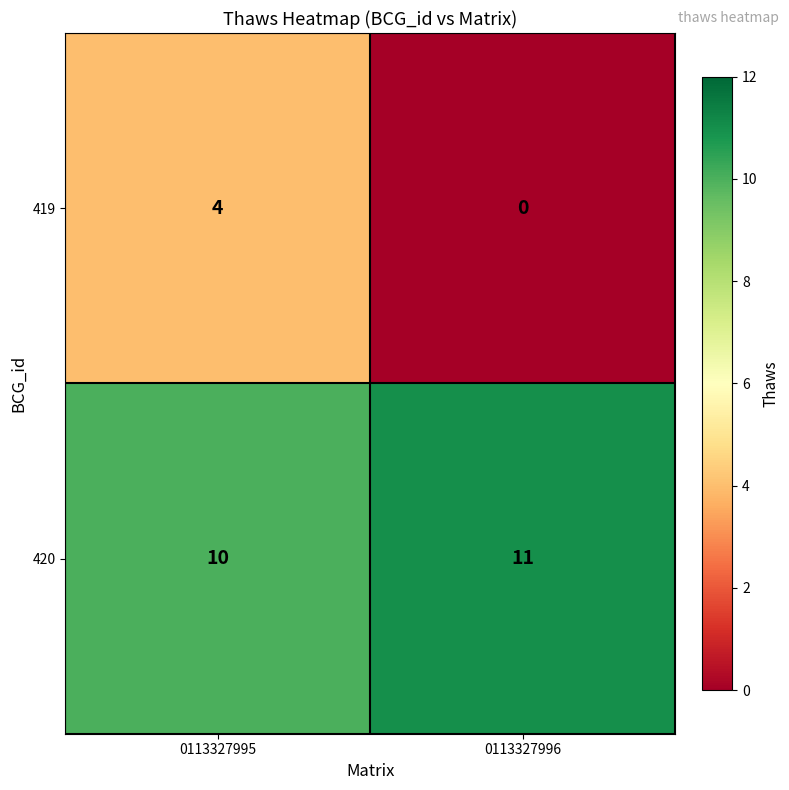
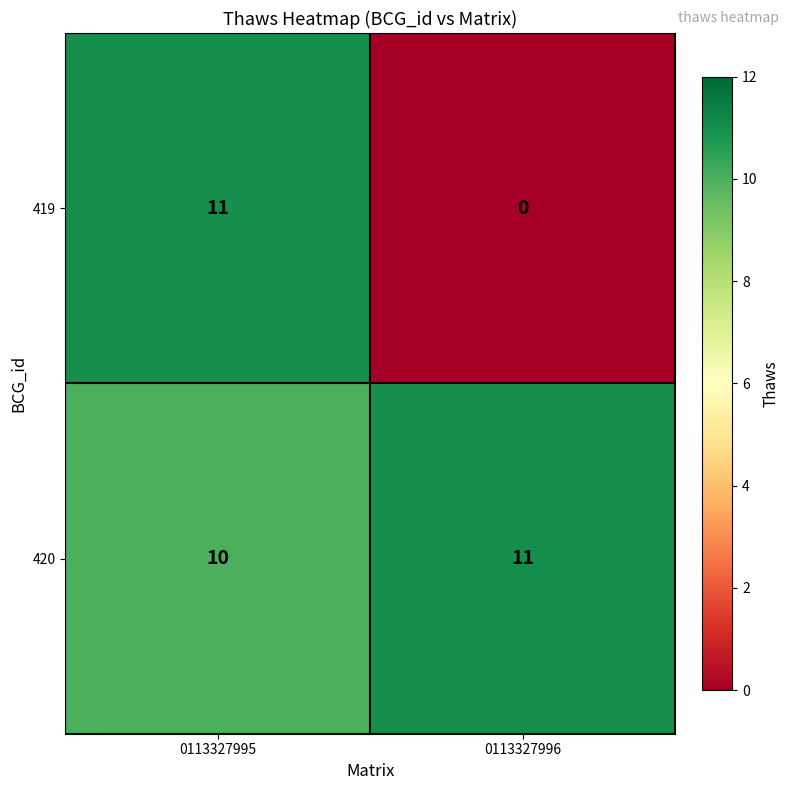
  {
    "419": {
-     "0113327995": 4,
+     "0113327995": 11,
      "0113327996": 0
    },
    "420": {
      "0113327995": 10,
      "0113327996": 11
    }
  }
